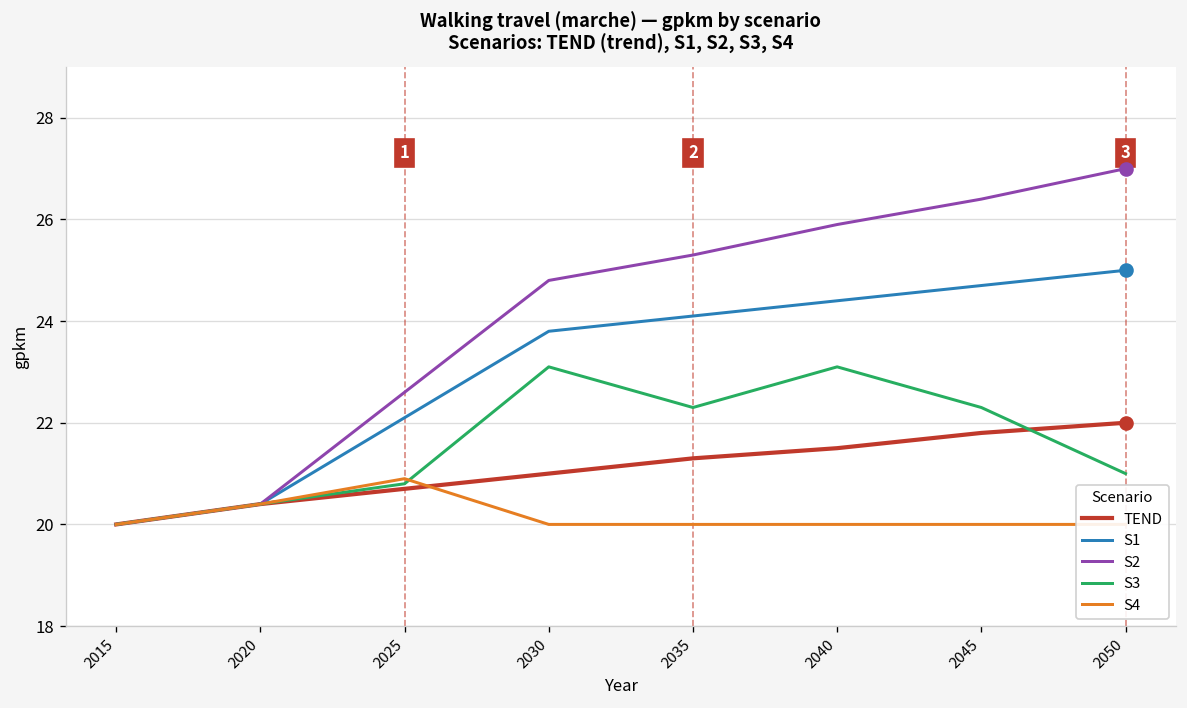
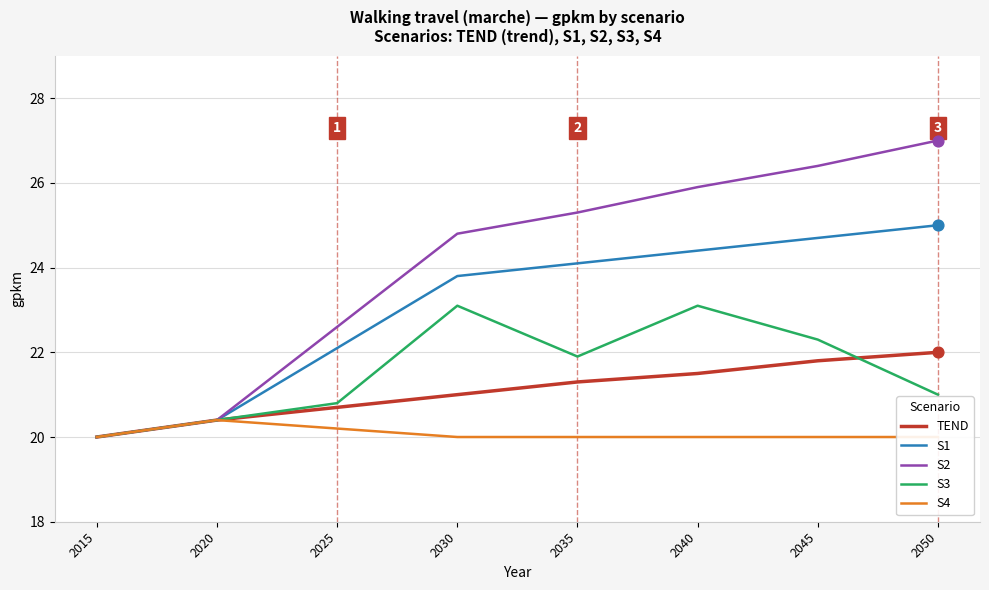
  {
    "S3": {
      "2025": 20.8,
      "2030": 23.1,
-     "2035": 22.3,
+     "2035": 21.9,
      "2040": 23.1,
      "2045": 22.3,
      "2050": 21.0
    },
    "S4": {
-     "2025": 20.9,
+     "2025": 20.2,
      "2030": 20.0,
      "2035": 20.0,
      "2040": 20.0,
      "2045": 20.0
    }
  }
